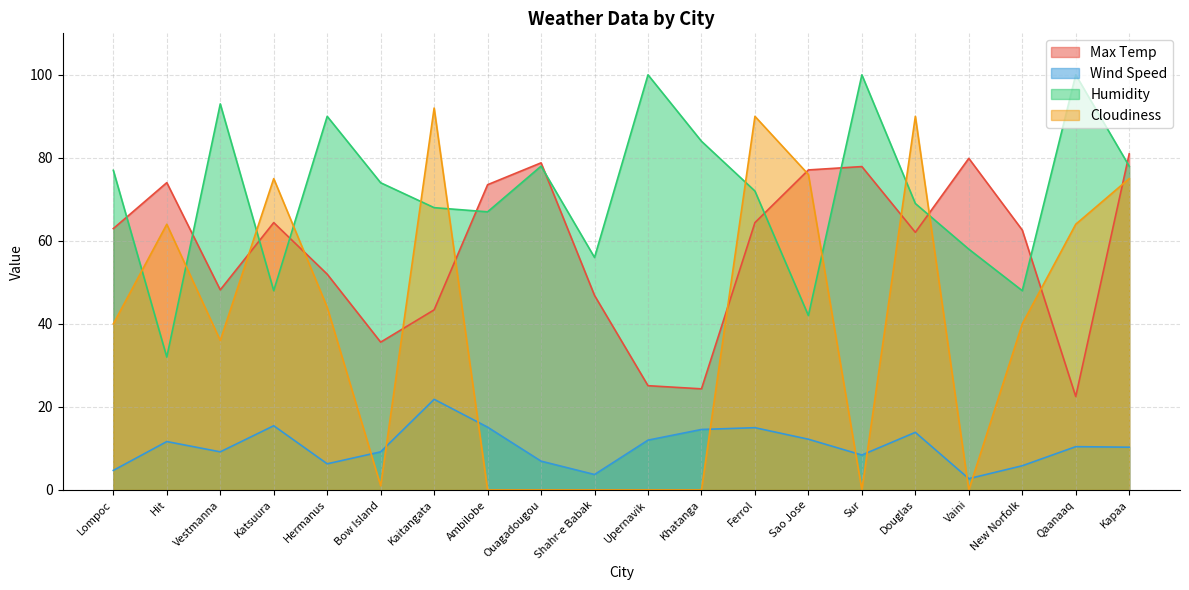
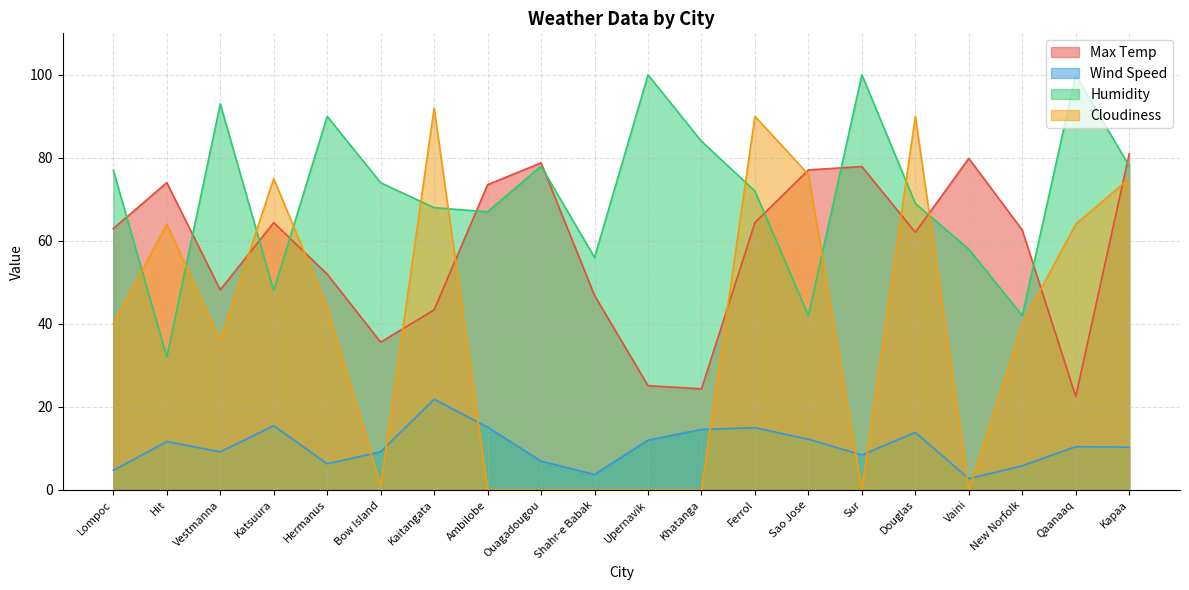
  {
    "Max Temp": {
      "Lompoc": 63,
      "Hit": 74,
      "Vestmanna": 48,
      "Katsuura": 64,
      "Hermanus": 52,
      "Bow Island": 36,
      "Kaitangata": 43,
      "Ambilobe": 74,
      "Ouagadougou": 79,
      "Shahr-e Babak": 47,
      "Upernavik": 25,
      "Khatanga": 24,
      "Ferrol": 64,
      "Sao Jose": 77,
      "Sur": 78,
      "Douglas": 62,
      "Vaini": 80,
      "New Norfolk": 63,
      "Qaanaaq": 23,
      "Kapaa": 81
    },
    "Wind Speed": {
      "Lompoc": 5,
      "Hit": 12,
      "Vestmanna": 9,
      "Katsuura": 15,
      "Hermanus": 6,
      "Bow Island": 9,
      "Kaitangata": 22,
      "Ambilobe": 15,
      "Ouagadougou": 7,
      "Shahr-e Babak": 4,
      "Upernavik": 12,
      "Khatanga": 15,
      "Ferrol": 15,
      "Sao Jose": 12,
      "Sur": 8,
      "Douglas": 14,
      "Vaini": 3,
      "New Norfolk": 6,
      "Qaanaaq": 10,
      "Kapaa": 10
    },
    "Humidity": {
      "Lompoc": 77,
      "Hit": 32,
      "Vestmanna": 93,
      "Katsuura": 48,
      "Hermanus": 90,
      "Bow Island": 74,
      "Kaitangata": 68,
      "Ambilobe": 67,
      "Ouagadougou": 78,
      "Shahr-e Babak": 56,
      "Upernavik": 100,
      "Khatanga": 84,
      "Ferrol": 72,
      "Sao Jose": 42,
      "Sur": 100,
      "Douglas": 69,
      "Vaini": 58,
-     "New Norfolk": 48,
+     "New Norfolk": 42,
      "Kapaa": 78
    },
    "Cloudiness": {
      "Lompoc": 40,
      "Hit": 64,
      "Vestmanna": 36,
      "Katsuura": 75,
      "Hermanus": 44,
      "Bow Island": 1,
      "Kaitangata": 92,
      "Ambilobe": 0,
      "Ouagadougou": 0,
      "Shahr-e Babak": 0,
      "Upernavik": 0,
      "Khatanga": 0,
      "Ferrol": 90,
      "Sao Jose": 76,
      "Sur": 0,
      "Douglas": 90,
      "Vaini": 0,
      "New Norfolk": 40,
      "Qaanaaq": 64,
      "Kapaa": 75
    }
  }
